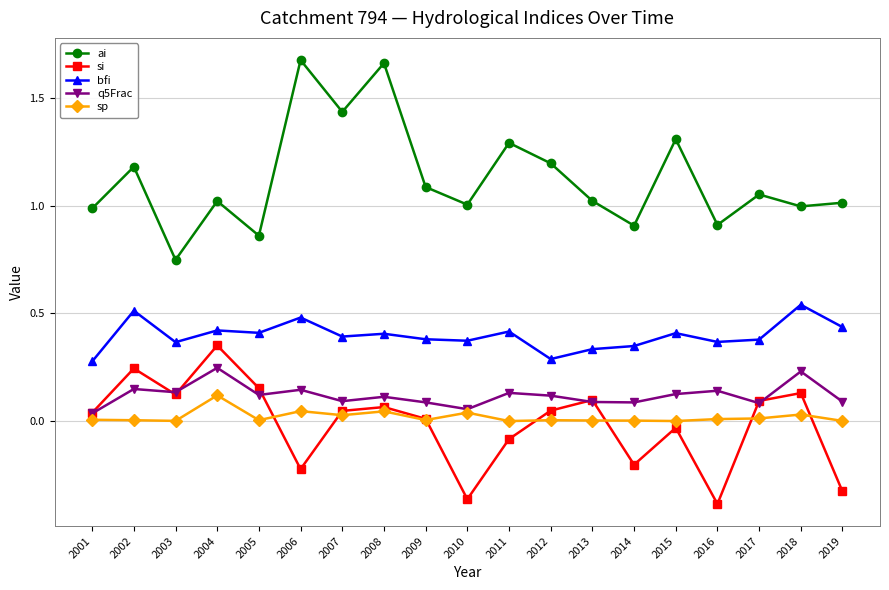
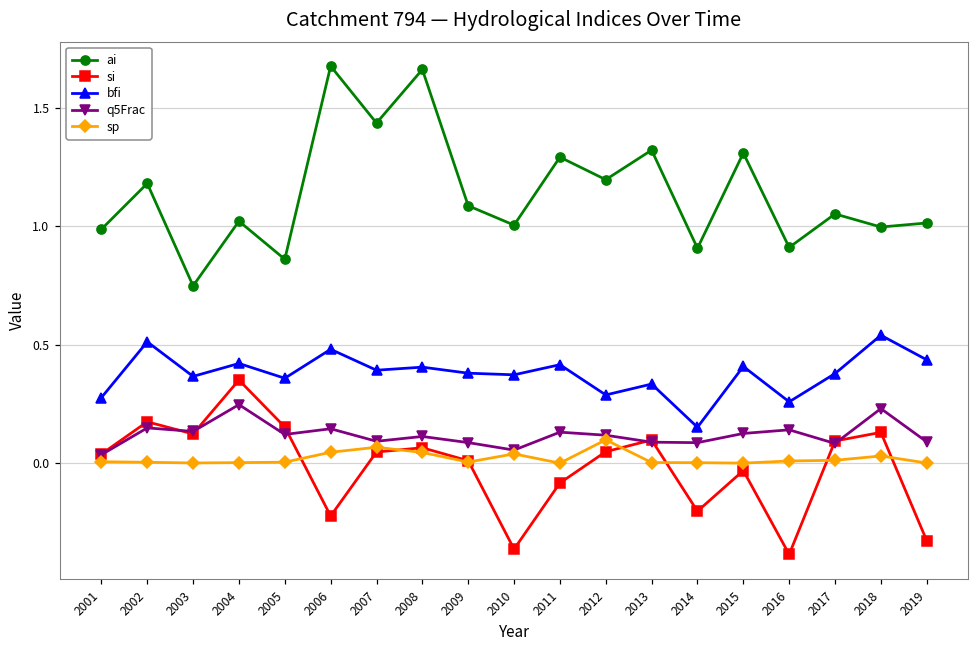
  {
    "ai": {
      "2001": 0.99,
      "2002": 1.18,
      "2003": 0.75,
      "2004": 1.02,
      "2005": 0.86,
      "2006": 1.68,
      "2007": 1.44,
      "2008": 1.66,
      "2009": 1.09,
      "2010": 1.00,
      "2011": 1.29,
      "2012": 1.20,
-     "2013": 1.02,
+     "2013": 1.32,
      "2014": 0.91,
      "2015": 1.31,
      "2016": 0.91,
      "2017": 1.05,
      "2018": 1.00,
      "2019": 1.01
    },
    "si": {
-     "2002": 0.24,
+     "2002": 0.17,
      "2004": 0.35,
      "2005": 0.15,
      "2006": -0.22,
      "2007": 0.05,
      "2008": 0.07,
      "2010": -0.36,
      "2011": -0.08,
      "2012": 0.05,
      "2014": -0.20,
      "2015": -0.03,
      "2016": -0.38,
      "2018": 0.13,
      "2019": -0.33
    },
    "bfi": {
      "2001": 0.28,
      "2002": 0.51,
      "2003": 0.37,
      "2004": 0.42,
-     "2005": 0.41,
+     "2005": 0.36,
      "2006": 0.48,
      "2007": 0.39,
      "2008": 0.41,
      "2009": 0.38,
      "2010": 0.37,
      "2011": 0.42,
      "2012": 0.29,
      "2013": 0.33,
-     "2014": 0.35,
+     "2014": 0.15,
      "2015": 0.41,
-     "2016": 0.37,
+     "2016": 0.26,
      "2017": 0.38,
      "2018": 0.54,
      "2019": 0.44
    },
    "q5Frac": {
      "2002": 0.15,
      "2004": 0.25,
      "2005": 0.12,
      "2006": 0.15,
      "2007": 0.09,
      "2008": 0.11,
      "2009": 0.09,
      "2010": 0.06,
      "2011": 0.13,
      "2012": 0.12,
      "2014": 0.09,
      "2015": 0.13,
      "2016": 0.14,
      "2018": 0.23,
      "2019": 0.09
    },
    "sp": {
      "2001": 0.01,
      "2002": 0.00,
      "2003": 0.00,
-     "2004": 0.12,
+     "2004": 0.00,
      "2005": 0.00,
      "2006": 0.05,
-     "2007": 0.03,
+     "2007": 0.07,
      "2008": 0.05,
      "2010": 0.04,
      "2011": 0.00,
-     "2012": 0.00,
+     "2012": 0.10,
      "2013": 0.00,
      "2014": 0.00,
      "2015": 0.00,
      "2016": 0.01,
      "2017": 0.01,
      "2018": 0.03,
      "2019": 0.00
    }
  }
